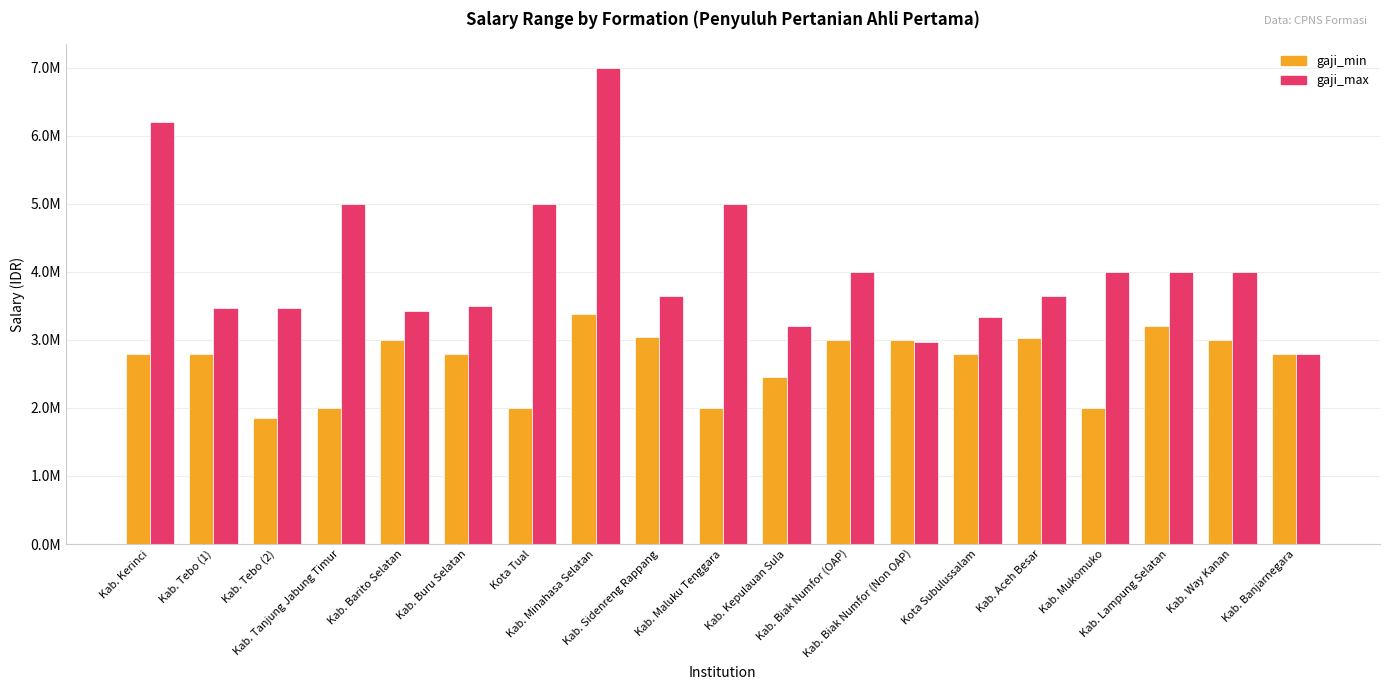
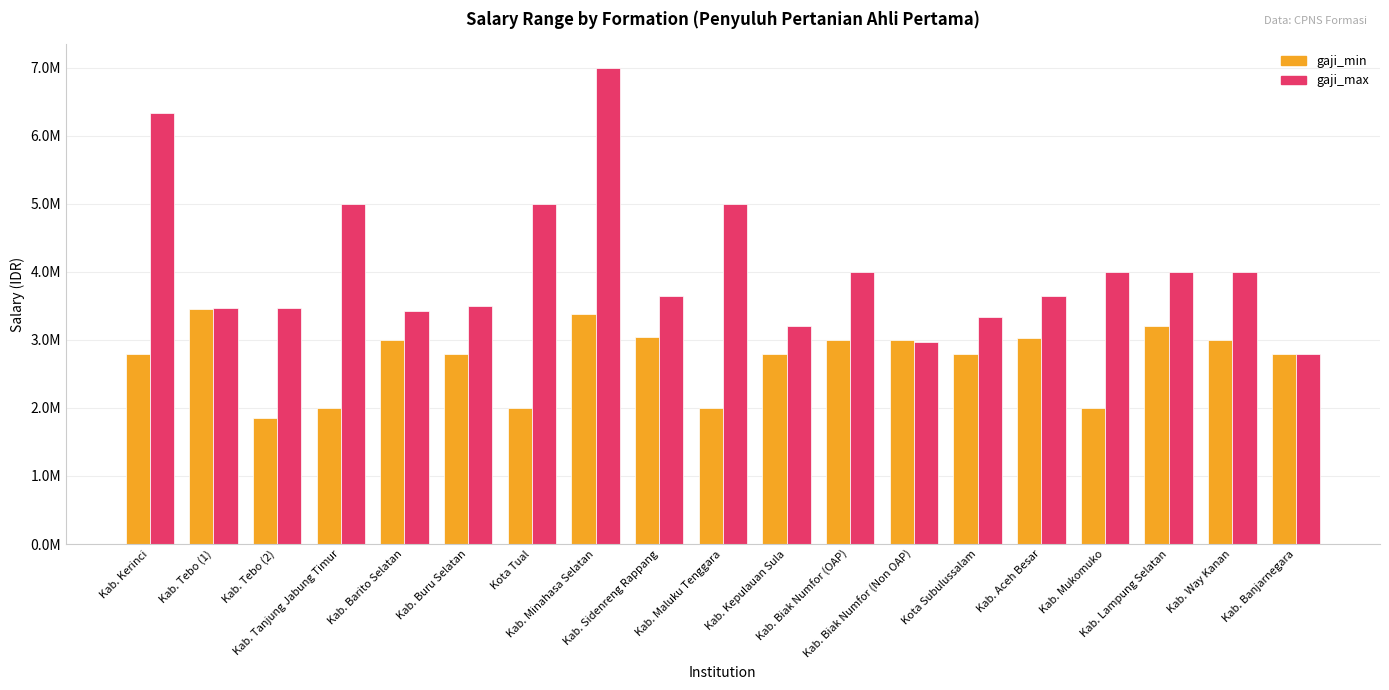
  {
    "gaji_min": {
      "Kab. Kerinci": 2800000,
-     "Kab. Tebo (1)": 2800000,
+     "Kab. Tebo (1)": 3400000,
      "Kab. Tebo (2)": 1900000,
      "Kab. Tanjung Jabung Timur": 2000000,
      "Kab. Barito Selatan": 3000000,
      "Kab. Buru Selatan": 2800000,
      "Kota Tual": 2000000,
      "Kab. Minahasa Selatan": 3400000,
      "Kab. Sidenreng Rappang": 3000000,
      "Kab. Maluku Tenggara": 2000000,
-     "Kab. Kepulauan Sula": 2500000,
+     "Kab. Kepulauan Sula": 2800000,
      "Kab. Biak Numfor (OAP)": 3000000,
      "Kab. Biak Numfor (Non OAP)": 3000000,
      "Kota Subulussalam": 2800000,
      "Kab. Aceh Besar": 3000000,
      "Kab. Mukomuko": 2000000,
      "Kab. Lampung Selatan": 3200000,
      "Kab. Way Kanan": 3000000,
      "Kab. Banjarnegara": 2800000
    },
    "gaji_max": {
-     "Kab. Kerinci": 6200000,
+     "Kab. Kerinci": 6300000,
      "Kab. Tebo (1)": 3500000,
      "Kab. Tebo (2)": 3500000,
      "Kab. Tanjung Jabung Timur": 5000000,
      "Kab. Barito Selatan": 3400000,
      "Kab. Buru Selatan": 3500000,
      "Kota Tual": 5000000,
      "Kab. Minahasa Selatan": 7000000,
      "Kab. Sidenreng Rappang": 3700000,
      "Kab. Maluku Tenggara": 5000000,
      "Kab. Kepulauan Sula": 3200000,
      "Kab. Biak Numfor (OAP)": 4000000,
      "Kab. Biak Numfor (Non OAP)": 3000000,
      "Kota Subulussalam": 3300000,
      "Kab. Aceh Besar": 3600000,
      "Kab. Mukomuko": 4000000,
      "Kab. Lampung Selatan": 4000000,
      "Kab. Way Kanan": 4000000,
      "Kab. Banjarnegara": 2800000
    }
  }
